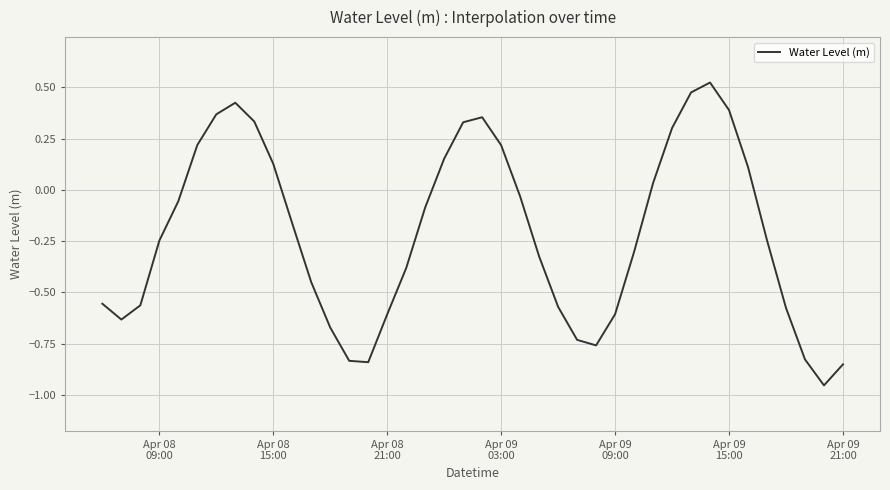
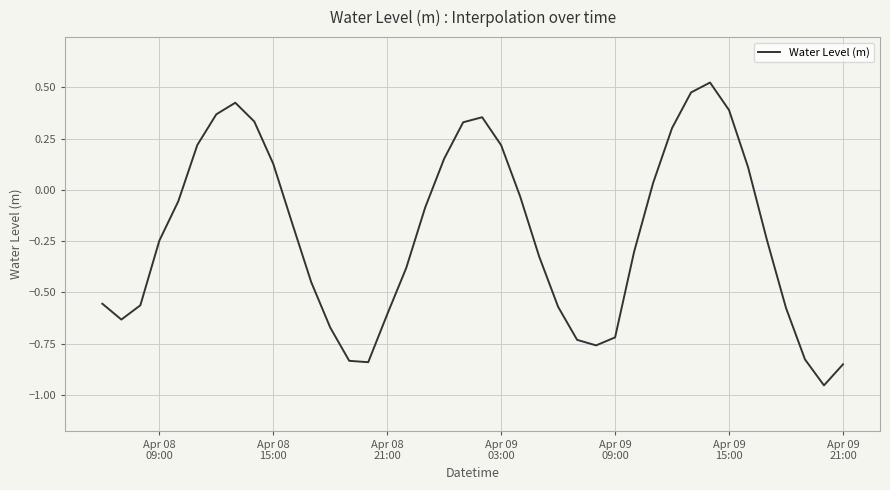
  {
    "Apr 08 09:00": -0.25,
    "Apr 08 15:00": 0.13,
    "Apr 08 21:00": -0.61,
    "Apr 09 03:00": 0.22,
-   "Apr 09 09:00": -0.61,
+   "Apr 09 09:00": -0.72,
    "Apr 09 15:00": 0.39,
    "Apr 09 21:00": -0.85
  }
